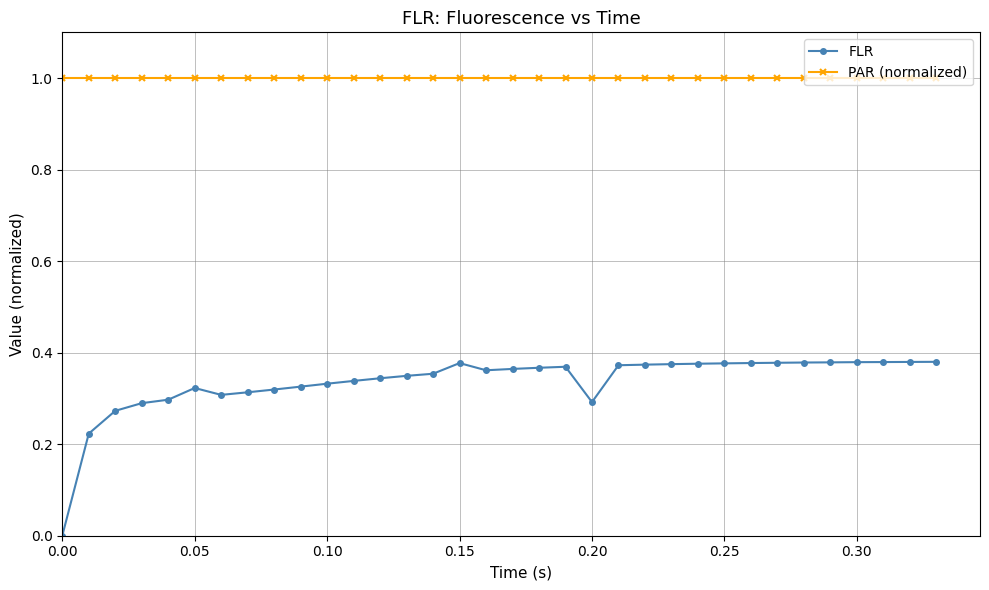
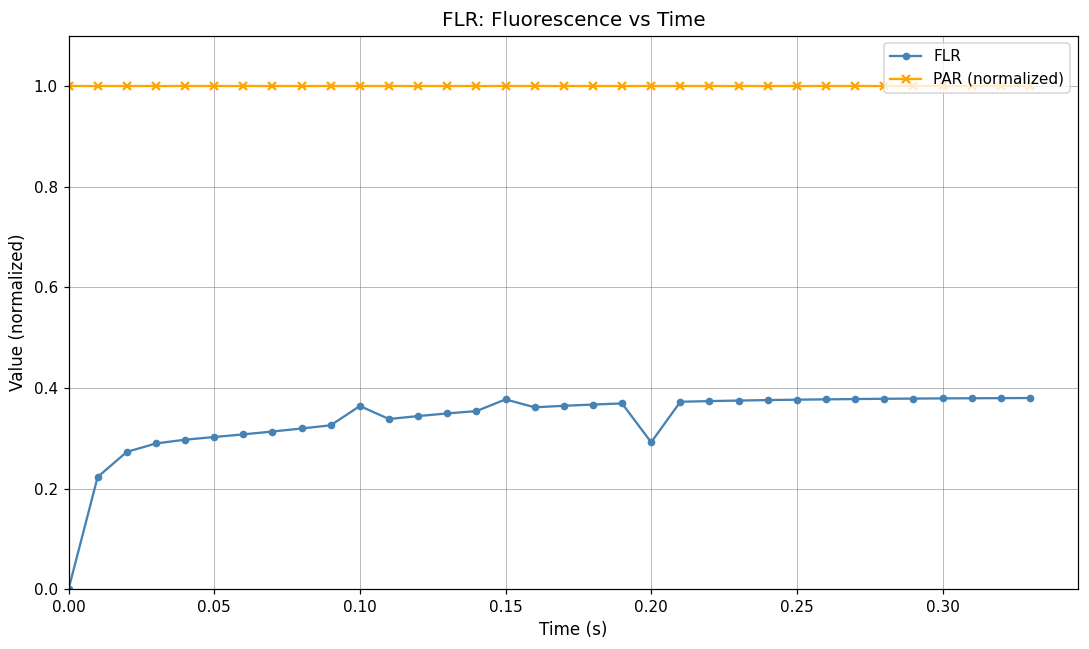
  {
    "FLR": {
      "0.00": 0.00,
-     "0.05": 0.32,
-     "0.10": 0.33,
+     "0.05": 0.30,
+     "0.10": 0.36,
      "0.15": 0.38,
      "0.20": 0.29,
      "0.25": 0.38,
      "0.30": 0.38
    },
    "PAR (normalized)": {
      "0.00": 1.00,
      "0.05": 1.00,
      "0.10": 1.00,
      "0.15": 1.00,
      "0.20": 1.00,
      "0.25": 1.00
    }
  }
